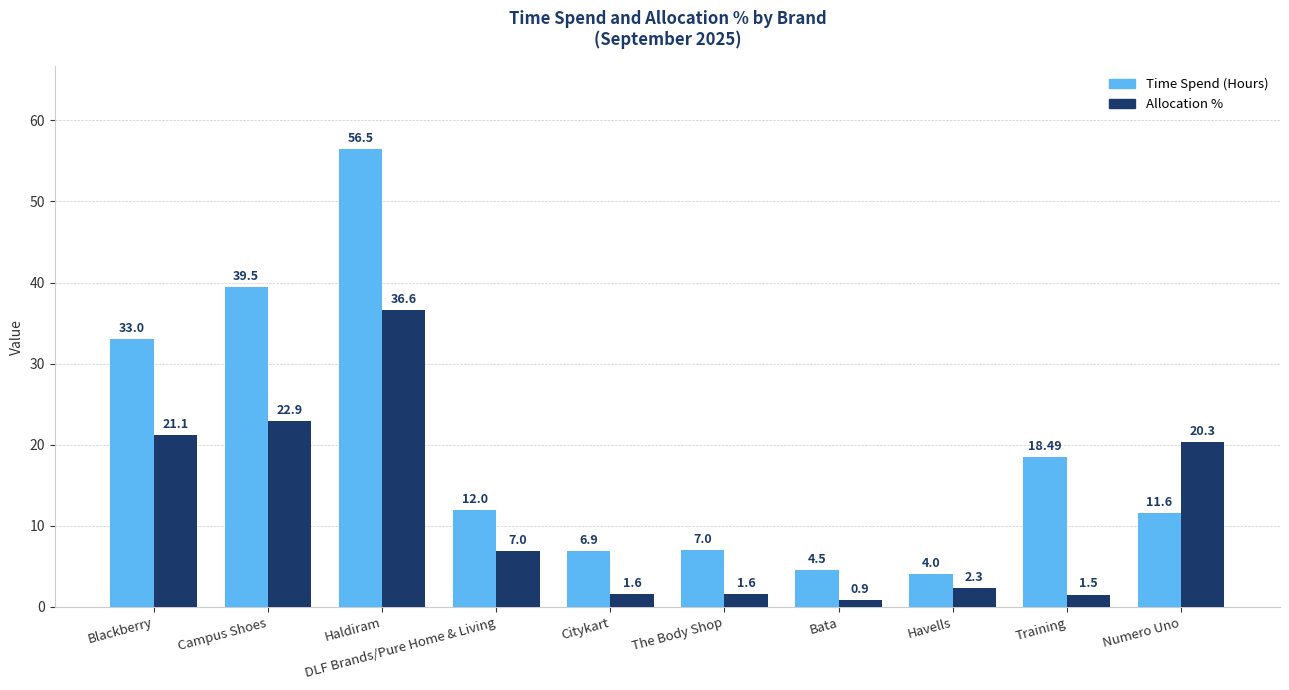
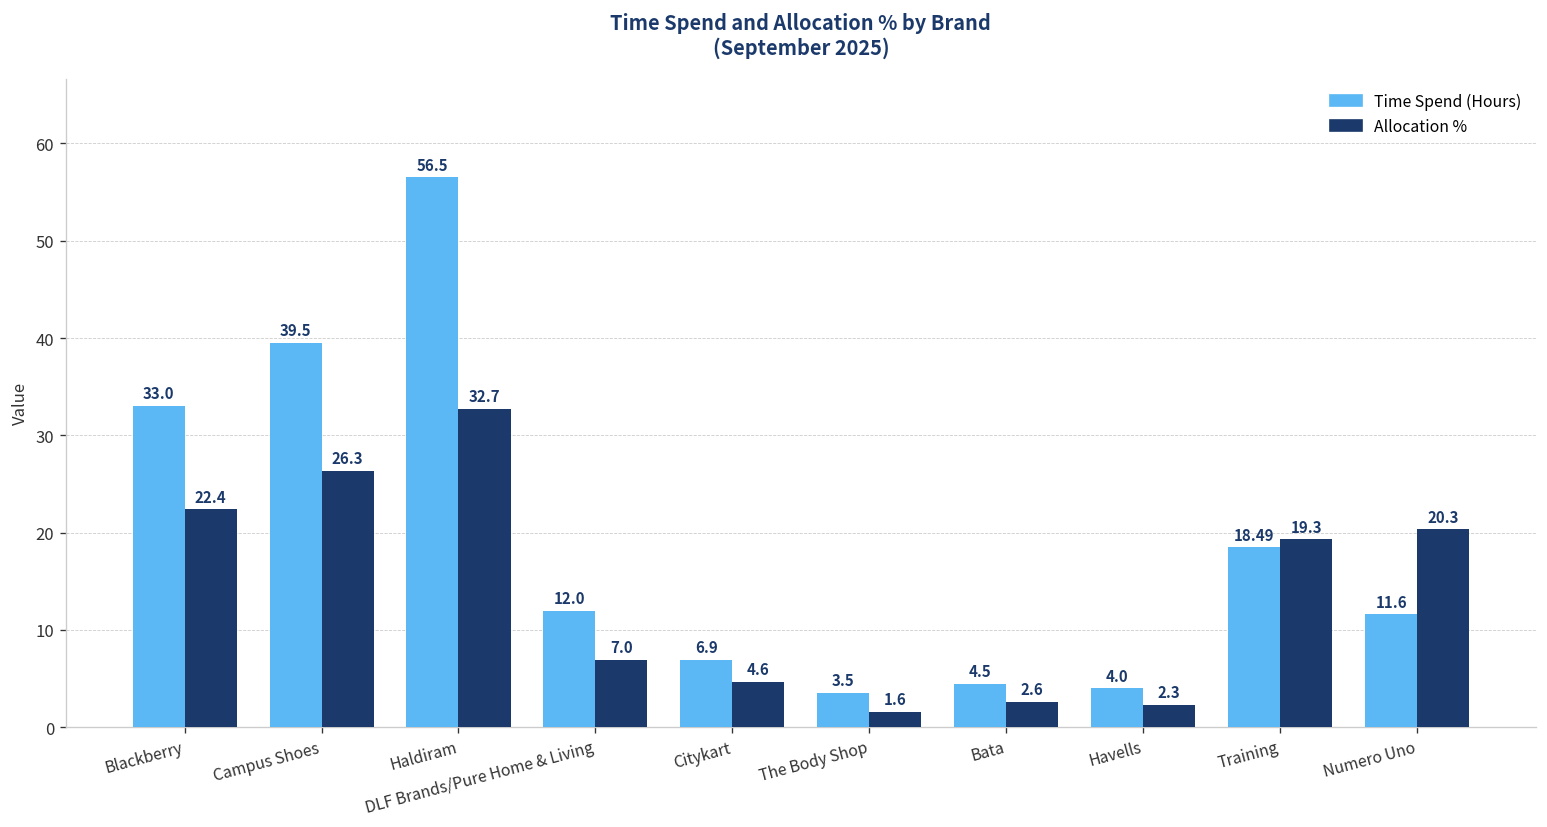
  {
    "Time Spend (Hours)": {
      "Blackberry": 33.0,
      "Campus Shoes": 39.5,
      "Haldiram": 56.5,
      "DLF Brands/Pure Home & Living": 12.0,
      "Citykart": 6.9,
-     "The Body Shop": 7.0,
+     "The Body Shop": 3.5,
      "Bata": 4.5,
      "Havells": 4.0,
      "Training": 18.49,
      "Numero Uno": 11.6
    },
    "Allocation %": {
-     "Blackberry": 21.1,
-     "Campus Shoes": 22.9,
-     "Haldiram": 36.6,
+     "Blackberry": 22.4,
+     "Campus Shoes": 26.3,
+     "Haldiram": 32.7,
      "DLF Brands/Pure Home & Living": 7.0,
-     "Citykart": 1.6,
+     "Citykart": 4.6,
      "The Body Shop": 1.6,
-     "Bata": 0.9,
+     "Bata": 2.6,
      "Havells": 2.3,
-     "Training": 1.5,
+     "Training": 19.3,
      "Numero Uno": 20.3
    }
  }
